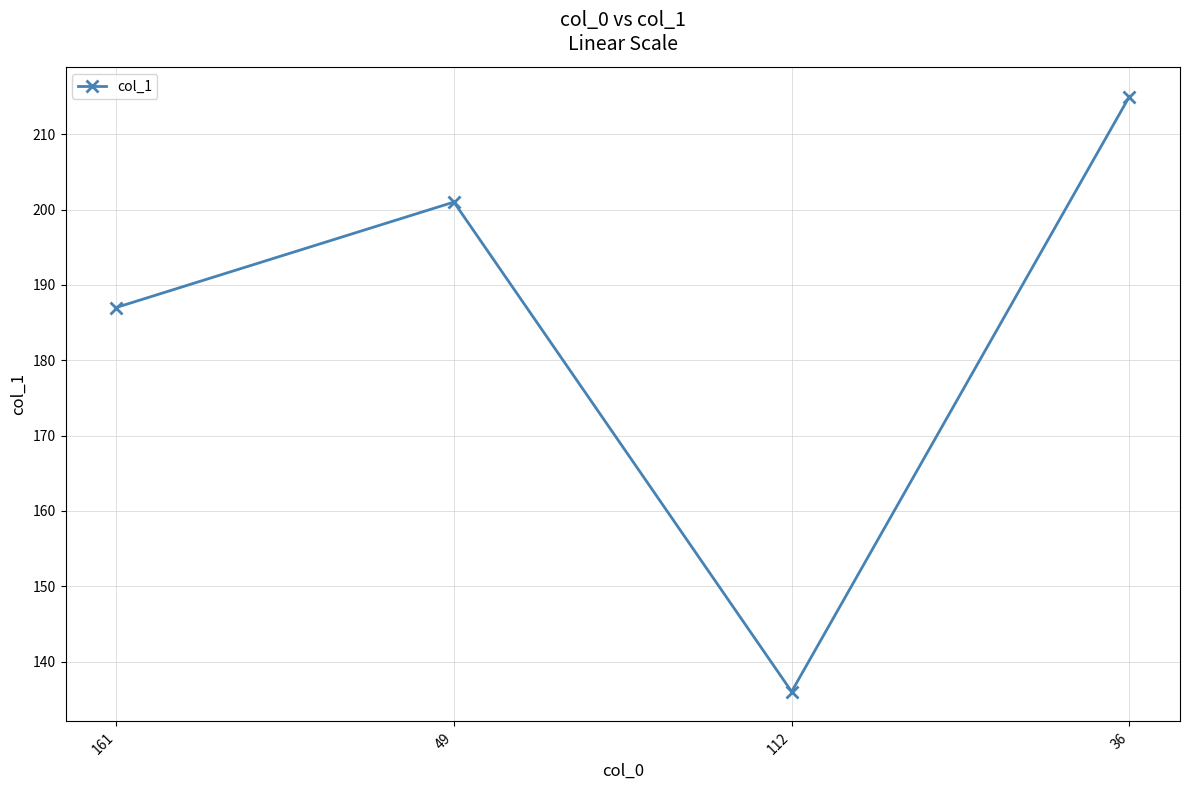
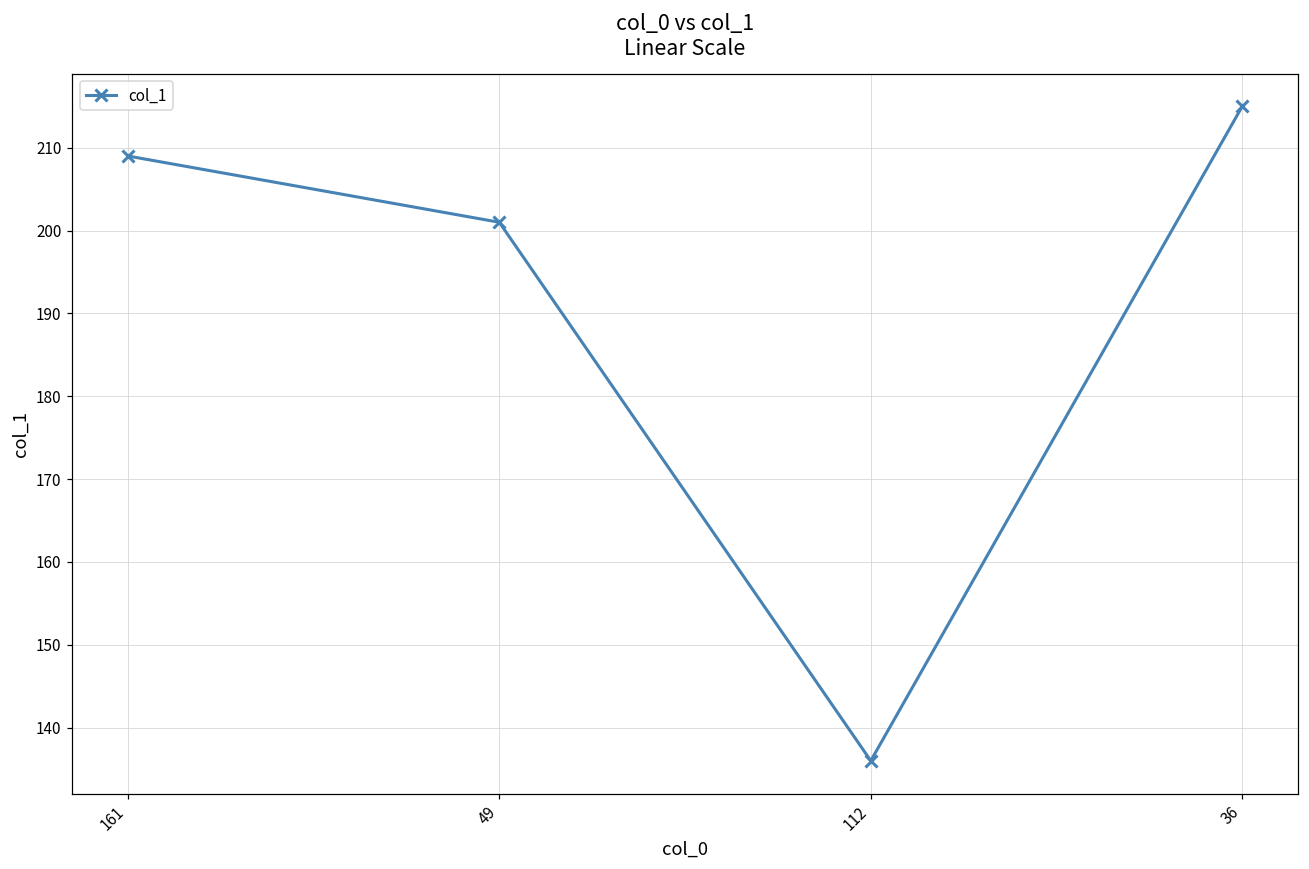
  {
-   "161": 187,
+   "161": 209,
    "49": 201,
    "112": 136,
    "36": 215
  }
